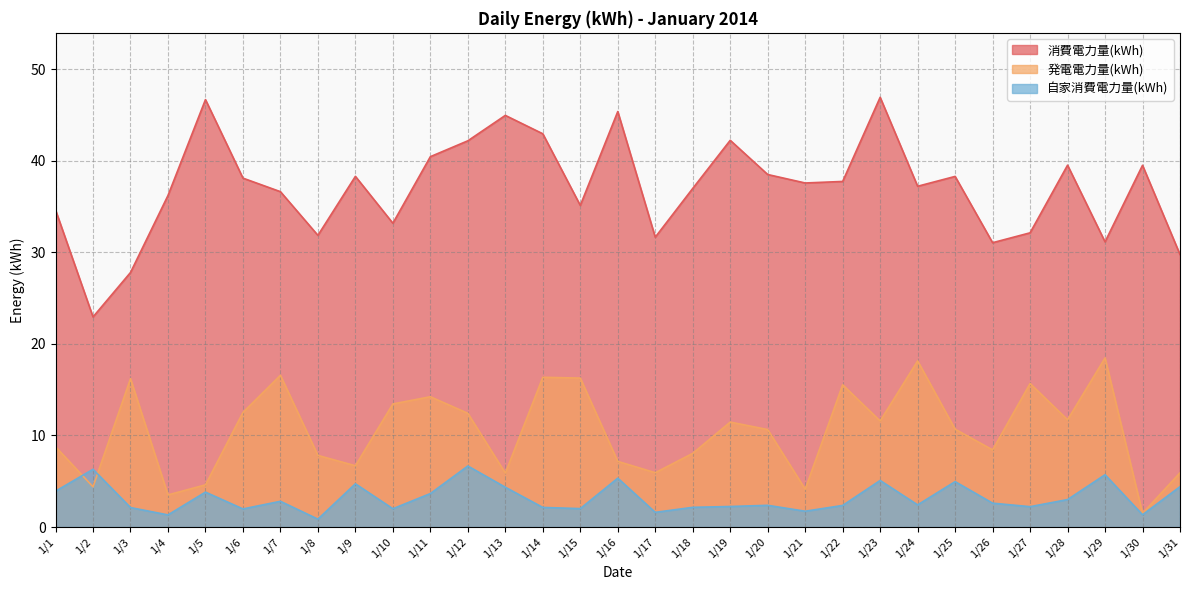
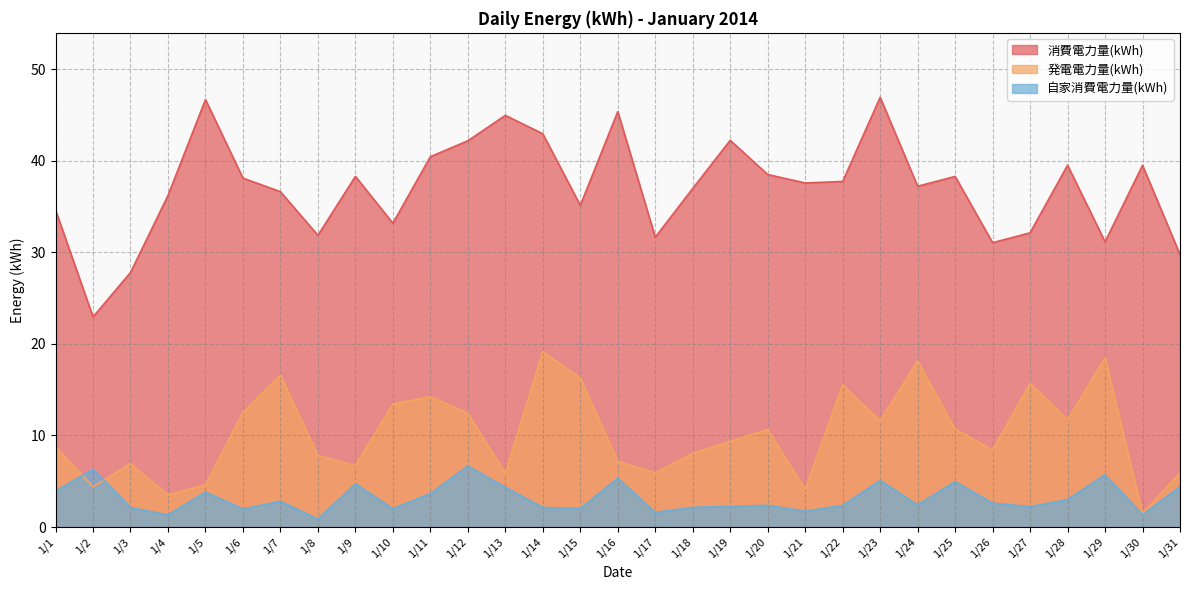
  {
    "消費電力量(kWh)": {
      "1/1": 35,
      "1/2": 23,
      "1/3": 28,
      "1/4": 36,
      "1/5": 47,
      "1/6": 38,
      "1/7": 37,
      "1/8": 32,
      "1/9": 38,
      "1/10": 33,
      "1/11": 40,
      "1/12": 42,
      "1/13": 45,
      "1/14": 43,
      "1/15": 35,
      "1/16": 45,
      "1/17": 32,
      "1/18": 37,
      "1/19": 42,
      "1/20": 38,
      "1/21": 38,
      "1/22": 38,
      "1/23": 47,
      "1/24": 37,
      "1/25": 38,
      "1/26": 31,
      "1/27": 32,
      "1/28": 40,
      "1/29": 31,
      "1/30": 39,
      "1/31": 30
    },
    "発電電力量(kWh)": {
      "1/1": 9,
      "1/2": 4,
-     "1/3": 16,
+     "1/3": 7,
      "1/4": 4,
      "1/5": 5,
      "1/6": 13,
      "1/7": 17,
      "1/8": 8,
      "1/9": 7,
      "1/10": 13,
      "1/11": 14,
      "1/12": 12,
      "1/13": 6,
-     "1/14": 16,
+     "1/14": 19,
      "1/15": 16,
      "1/16": 7,
      "1/17": 6,
      "1/18": 8,
-     "1/19": 11,
+     "1/19": 9,
      "1/20": 11,
      "1/21": 4,
      "1/22": 16,
      "1/23": 12,
      "1/24": 18,
      "1/25": 11,
      "1/26": 8,
      "1/27": 16,
      "1/28": 12,
      "1/29": 18,
      "1/31": 6
    },
    "自家消費電力量(kWh)": {
      "1/1": 4,
      "1/2": 6,
      "1/3": 2,
      "1/4": 1,
      "1/5": 4,
      "1/6": 2,
      "1/7": 3,
      "1/8": 1,
      "1/9": 5,
      "1/10": 2,
      "1/11": 4,
      "1/12": 7,
      "1/13": 4,
      "1/14": 2,
      "1/15": 2,
      "1/16": 5,
      "1/17": 2,
      "1/18": 2,
      "1/19": 2,
      "1/20": 2,
      "1/21": 2,
      "1/22": 2,
      "1/23": 5,
      "1/24": 2,
      "1/25": 5,
      "1/26": 3,
      "1/27": 2,
      "1/28": 3,
      "1/29": 6,
      "1/31": 4
    }
  }
